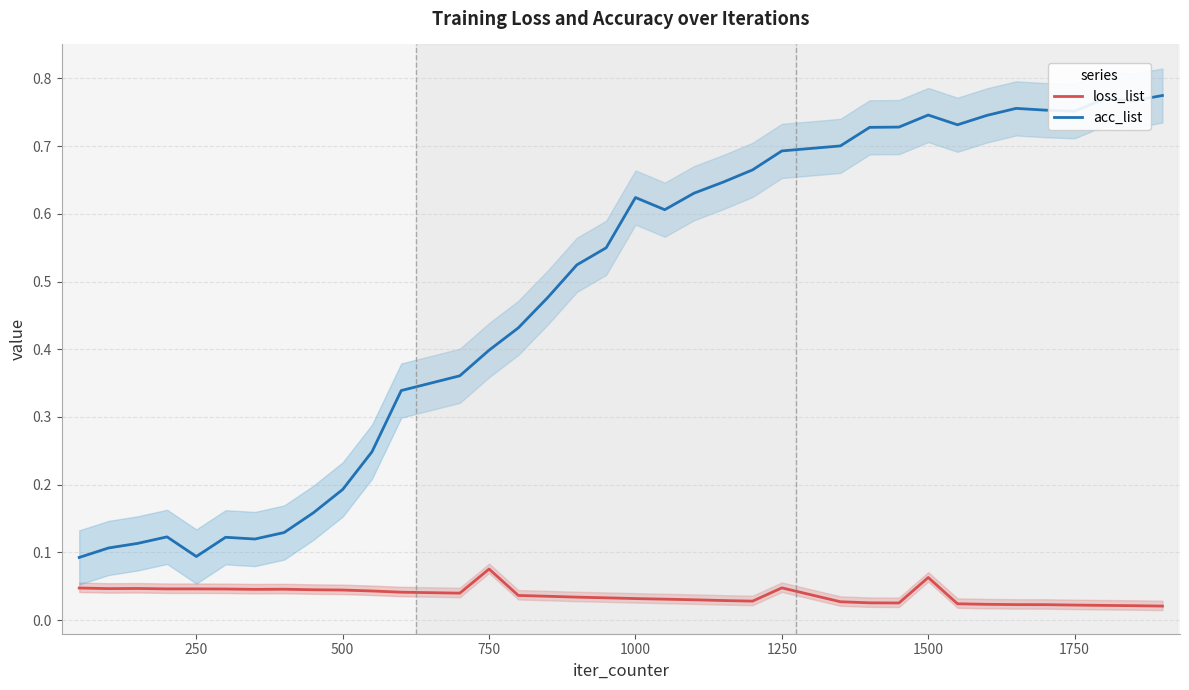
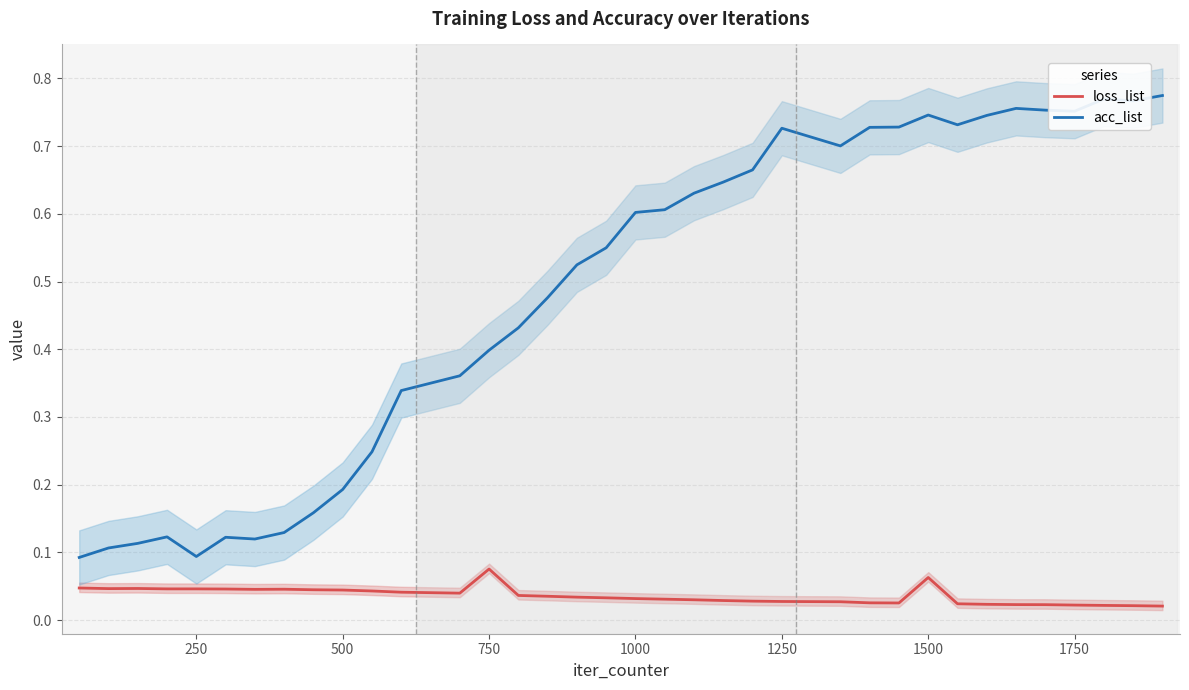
  {
    "loss_list": {
      "250": 0.05,
      "500": 0.04,
      "750": 0.08,
      "1000": 0.03,
-     "1250": 0.05,
+     "1250": 0.03,
      "1500": 0.06,
      "1750": 0.02
    },
    "acc_list": {
      "250": 0.09,
      "500": 0.19,
      "750": 0.40,
-     "1000": 0.62,
-     "1250": 0.69,
+     "1000": 0.60,
+     "1250": 0.73,
      "1500": 0.75
    }
  }
